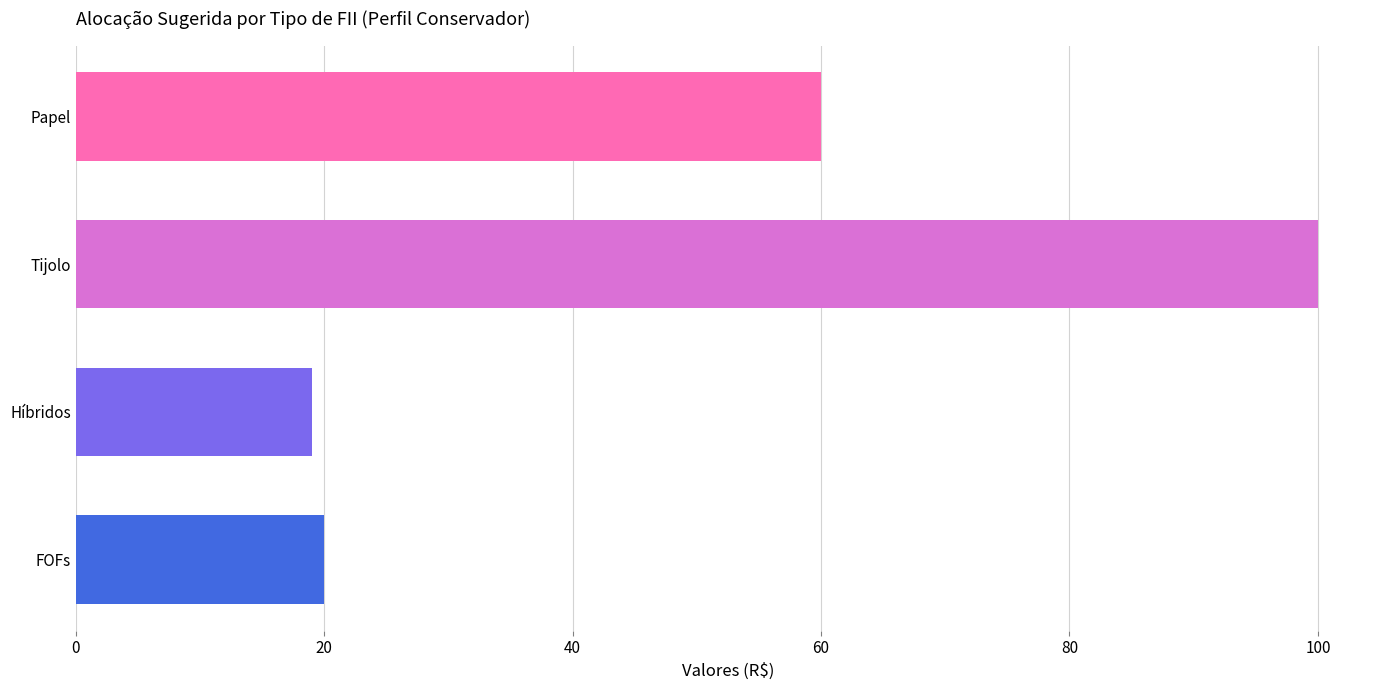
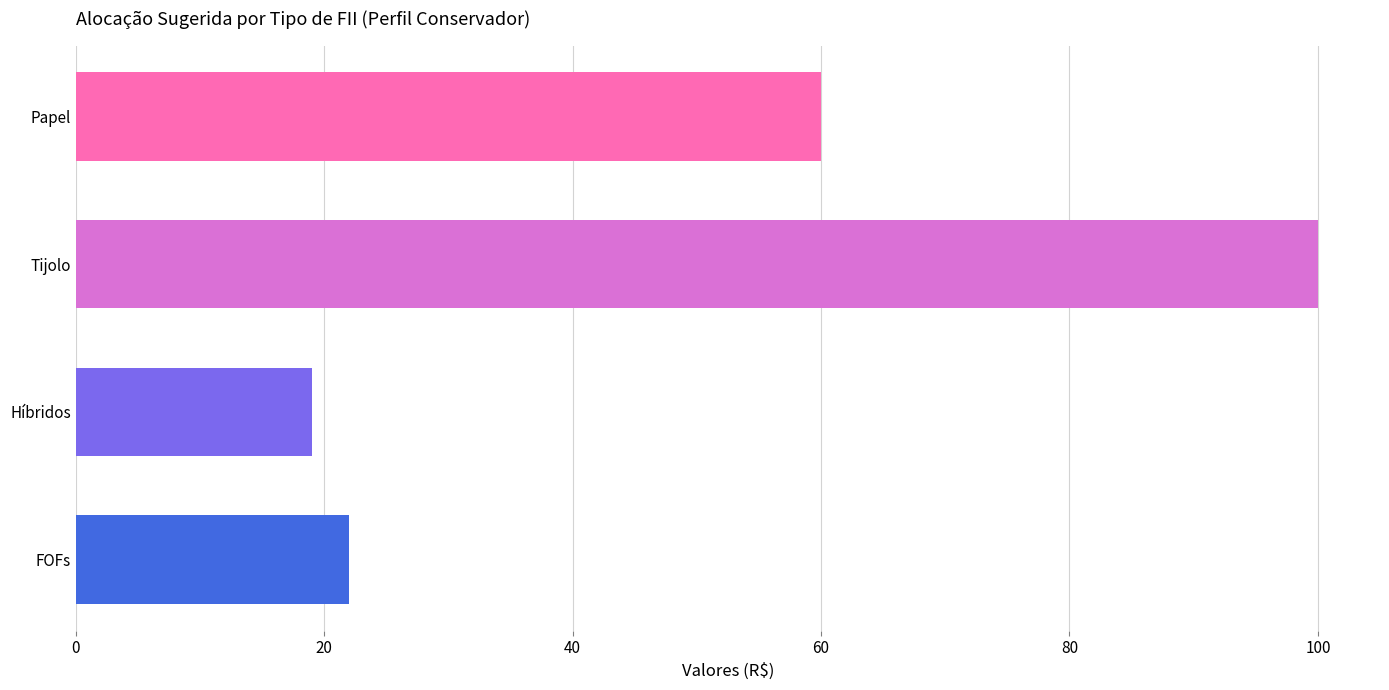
  {
    "Papel": 60,
    "Tijolo": 100,
    "Híbridos": 19,
-   "FOFs": 20
+   "FOFs": 22
  }
